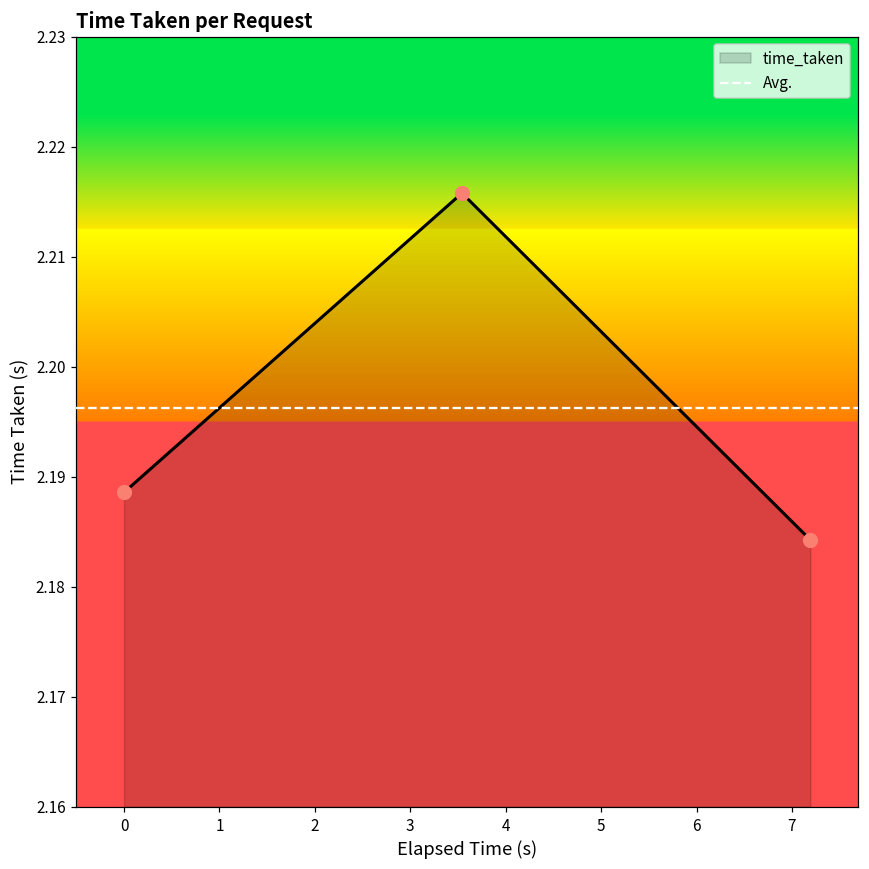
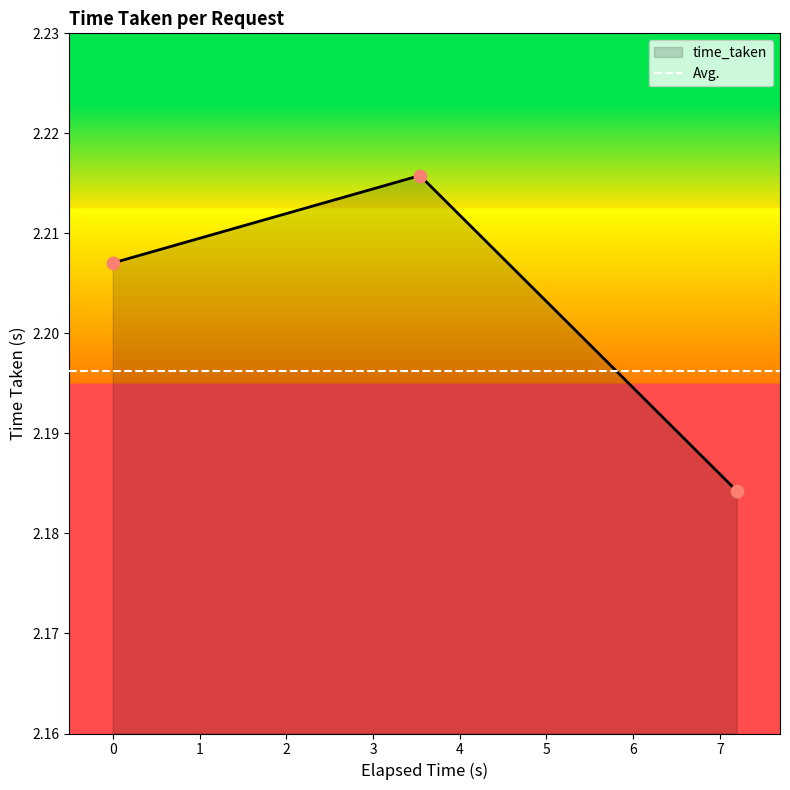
  {
-   "0": 2.1886
+   "0": 2.2070
  }
